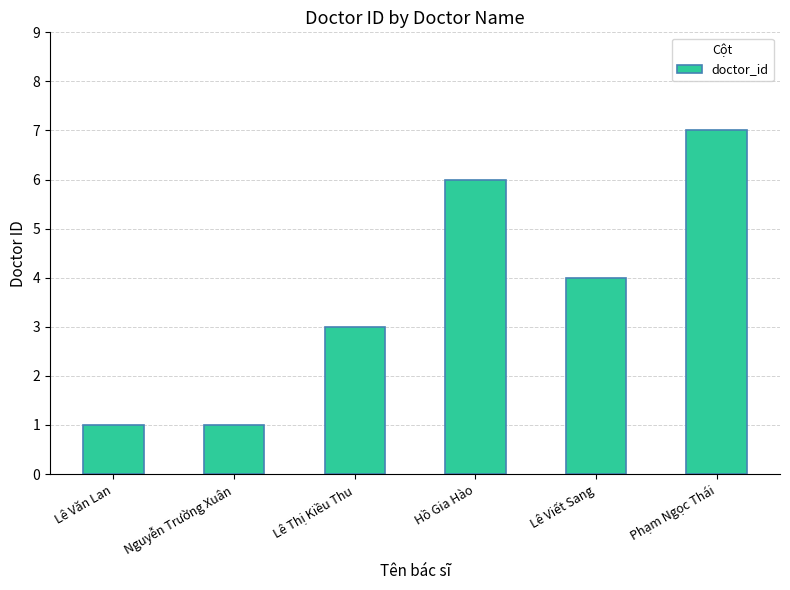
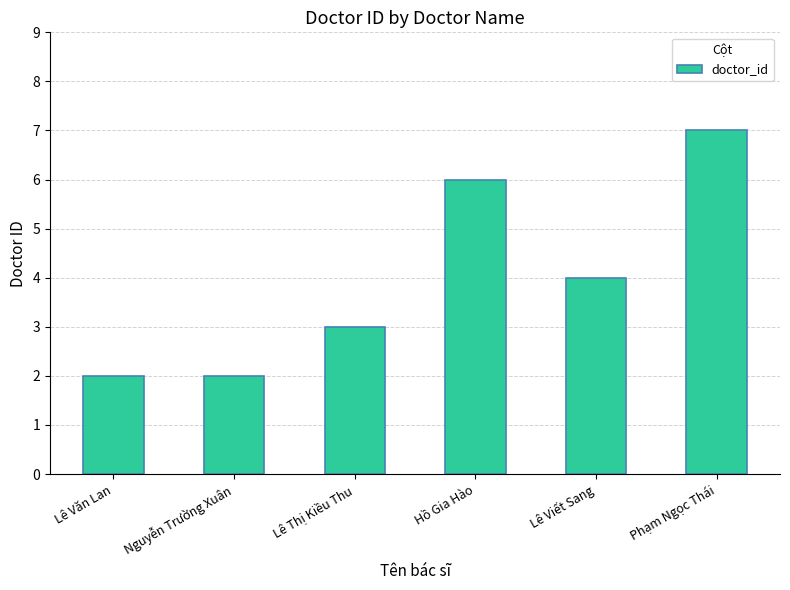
  {
-   "Lê Văn Lan": 1,
-   "Nguyễn Trường Xuân": 1,
+   "Lê Văn Lan": 2,
+   "Nguyễn Trường Xuân": 2,
    "Lê Thị Kiều Thu": 3,
    "Hồ Gia Hào": 6,
    "Lê Viết Sang": 4,
    "Phạm Ngọc Thái": 7
  }
